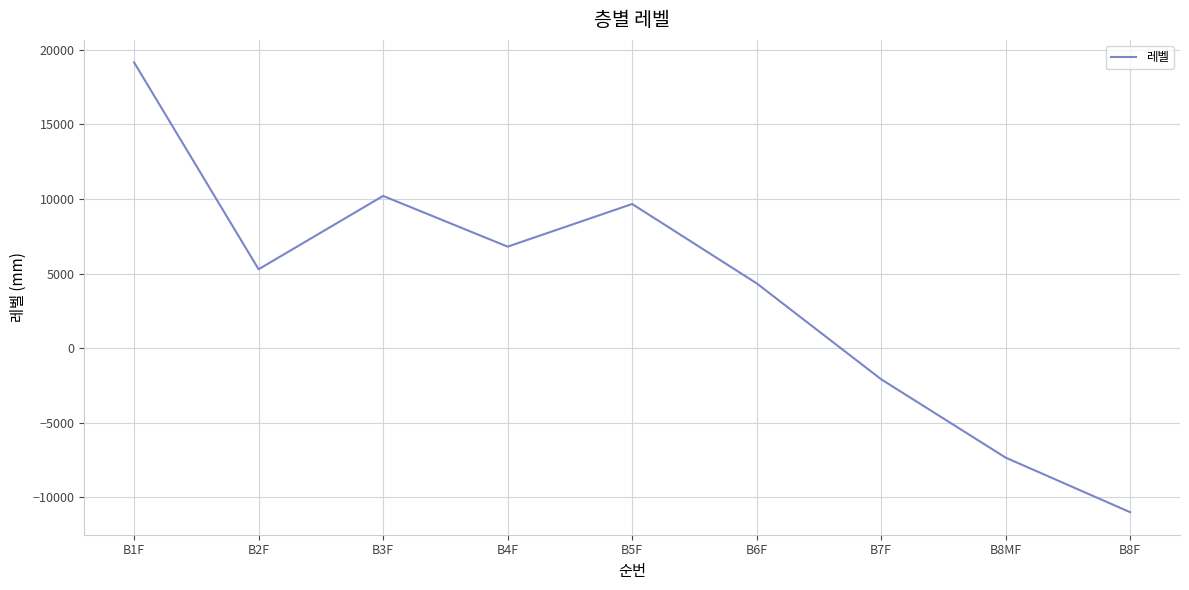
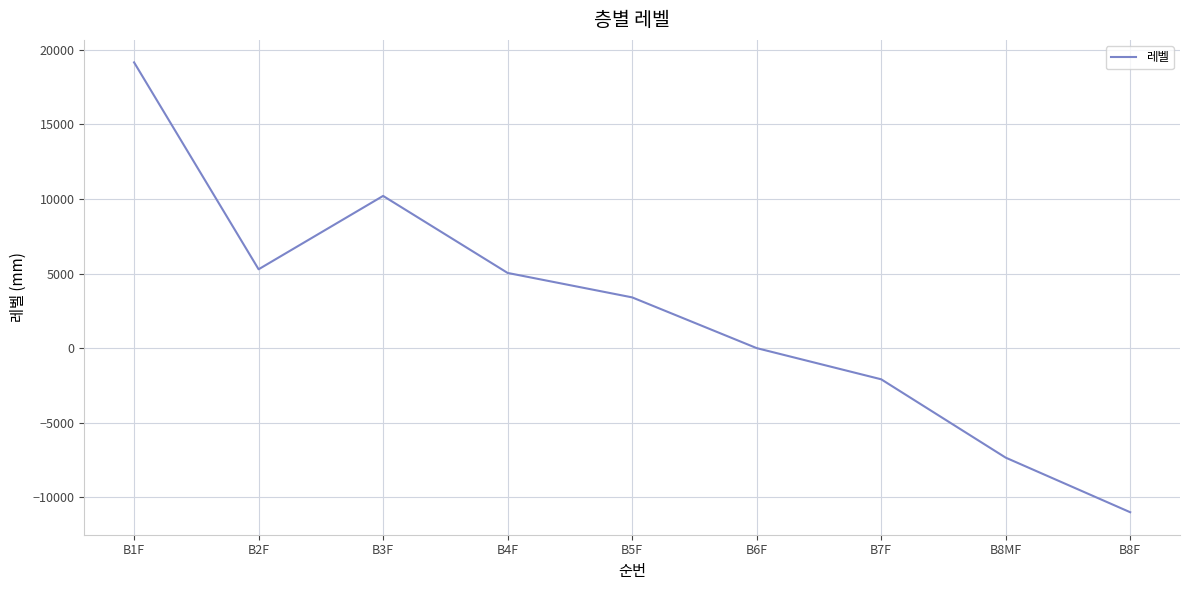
  {
    "B1F": 19200,
    "B2F": 5300,
    "B3F": 10200,
-   "B4F": 6800,
-   "B5F": 9700,
-   "B6F": 4300,
+   "B4F": 5000,
+   "B5F": 3400,
+   "B6F": 0,
    "B7F": -2100,
    "B8MF": -7300,
    "B8F": -11000
  }
